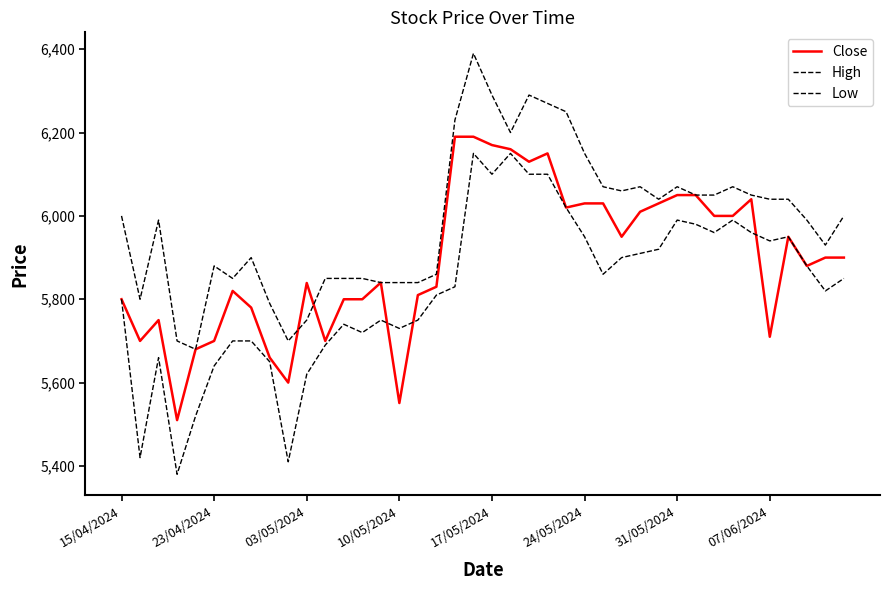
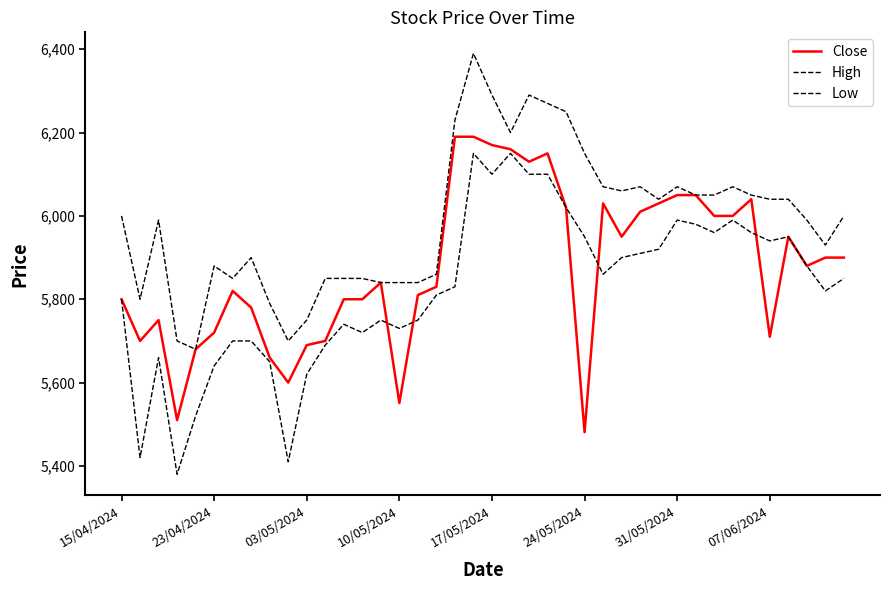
  {
    "Close": {
-     "23/04/2024": "5,700",
-     "03/05/2024": "5,840",
+     "23/04/2024": "5,720",
+     "03/05/2024": "5,690",
      "10/05/2024": "5,550",
      "17/05/2024": "6,170",
-     "24/05/2024": "6,030",
+     "24/05/2024": "5,480",
      "31/05/2024": "6,050",
      "07/06/2024": "5,710"
    }
  }
